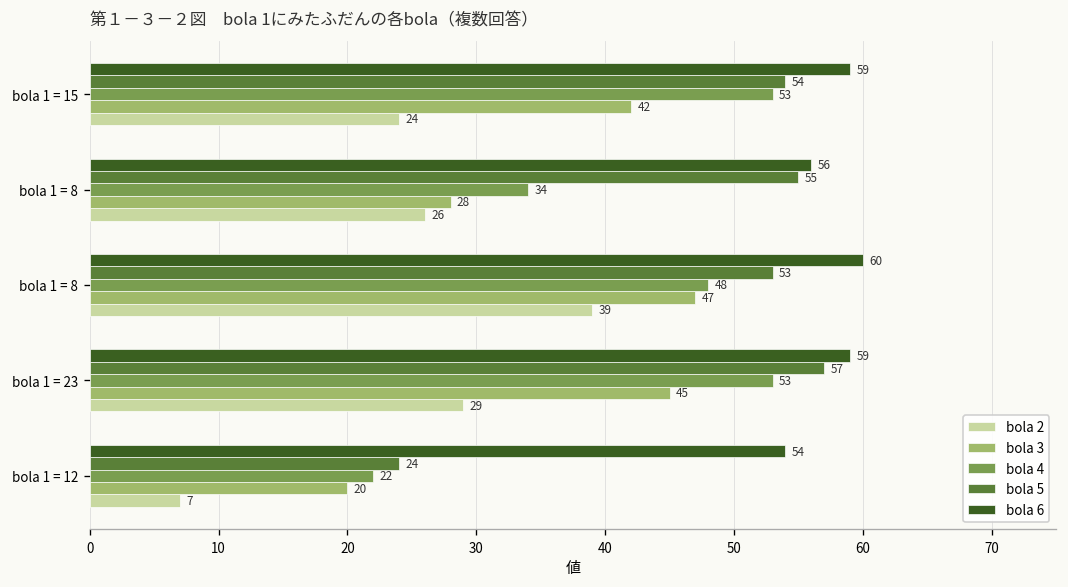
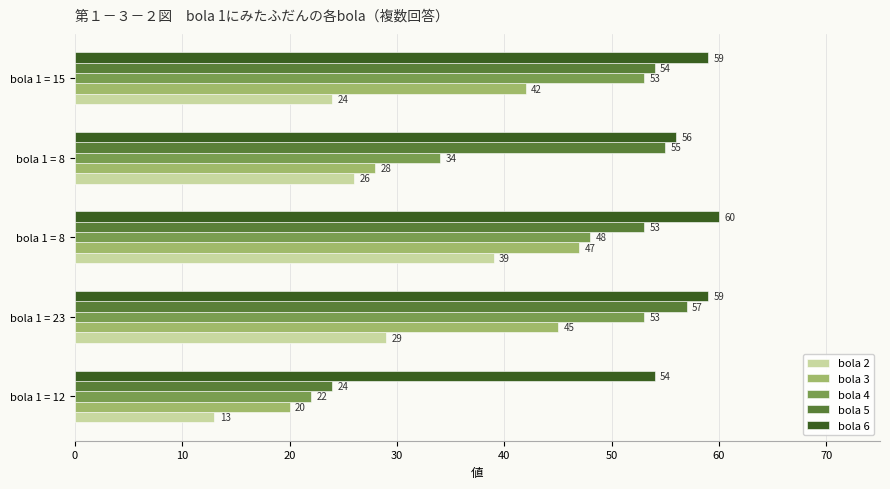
  {
    "bola 2": {
      "bola 1 = 15": 24,
      "bola 1 = 23": 29,
-     "bola 1 = 12": 7
+     "bola 1 = 12": 13
    }
  }
